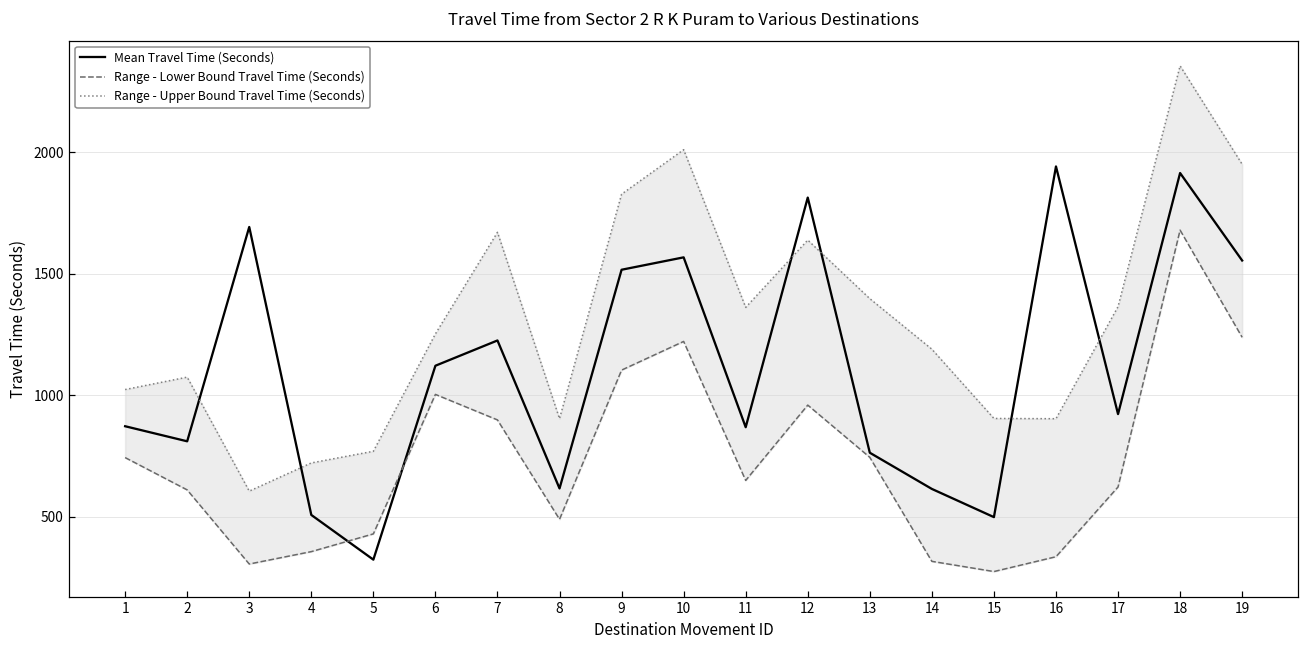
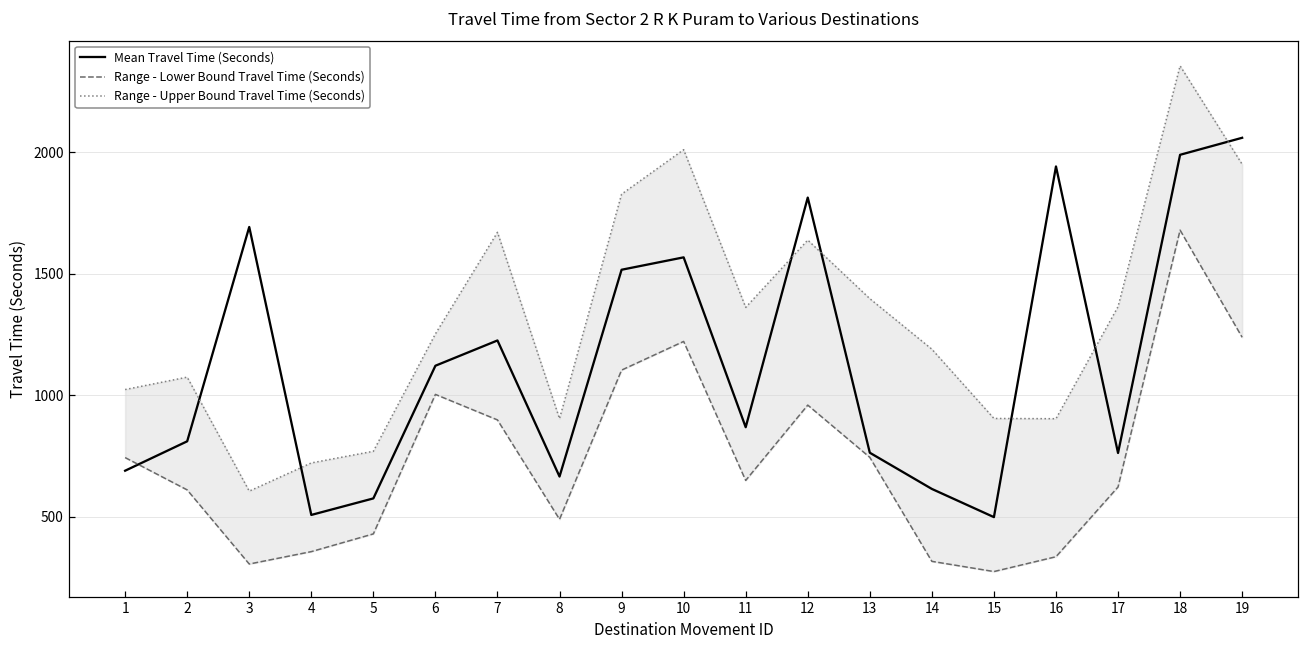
  {
    "Mean Travel Time (Seconds)": {
-     "1": 870,
+     "1": 690,
      "2": 810,
      "3": 1690,
      "4": 510,
-     "5": 320,
+     "5": 580,
      "6": 1120,
      "7": 1230,
-     "8": 620,
+     "8": 670,
      "9": 1520,
      "10": 1570,
      "11": 870,
      "12": 1810,
      "13": 760,
      "14": 610,
      "15": 500,
      "16": 1940,
-     "17": 920,
-     "18": 1910,
-     "19": 1550
+     "17": 760,
+     "18": 1990,
+     "19": 2060
    }
  }
